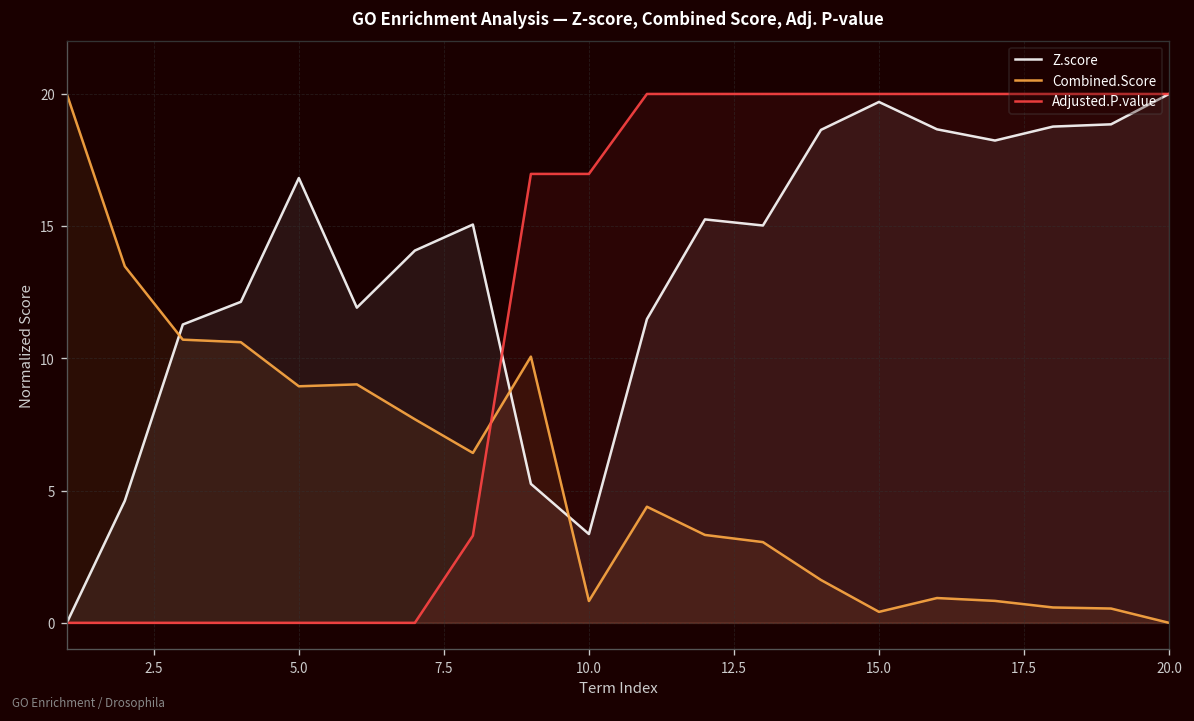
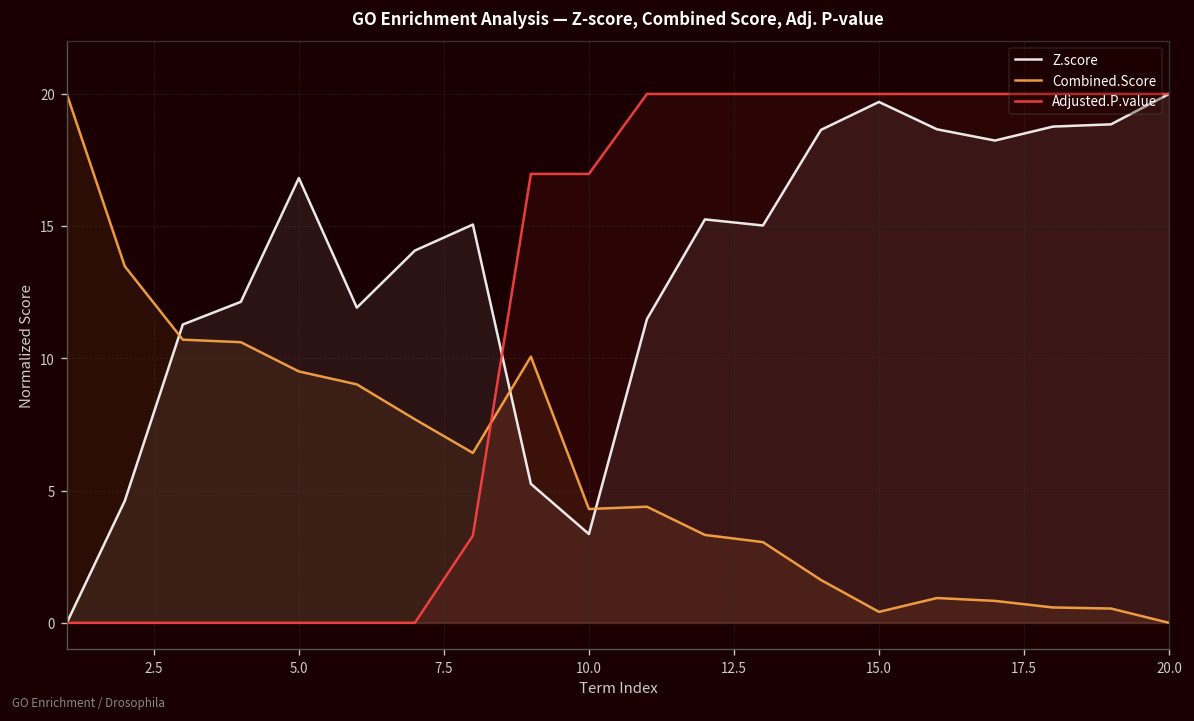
  {
    "Z.score": {
      "5.0": 16.8,
      "10.0": 3.4,
      "15.0": 19.7
    },
    "Combined.Score": {
-     "5.0": 8.9,
-     "10.0": 0.8,
+     "5.0": 9.5,
+     "10.0": 4.3,
      "15.0": 0.4,
      "20.0": 0.0
    },
    "Adjusted.P.value": {
      "5.0": 0.0,
      "10.0": 17.0,
      "15.0": 20.0
    }
  }
